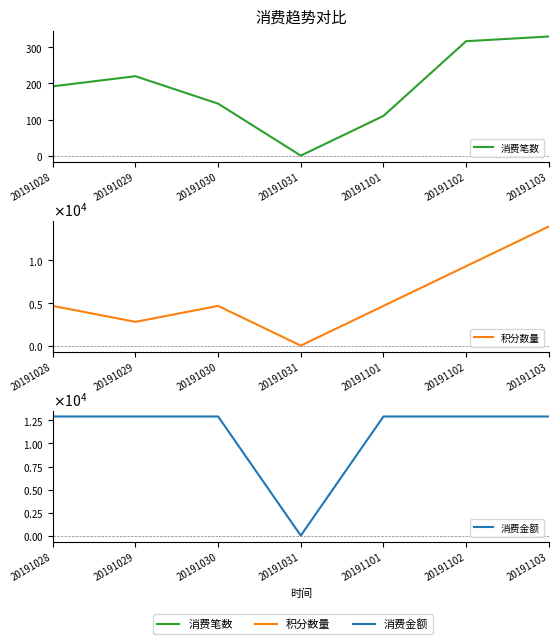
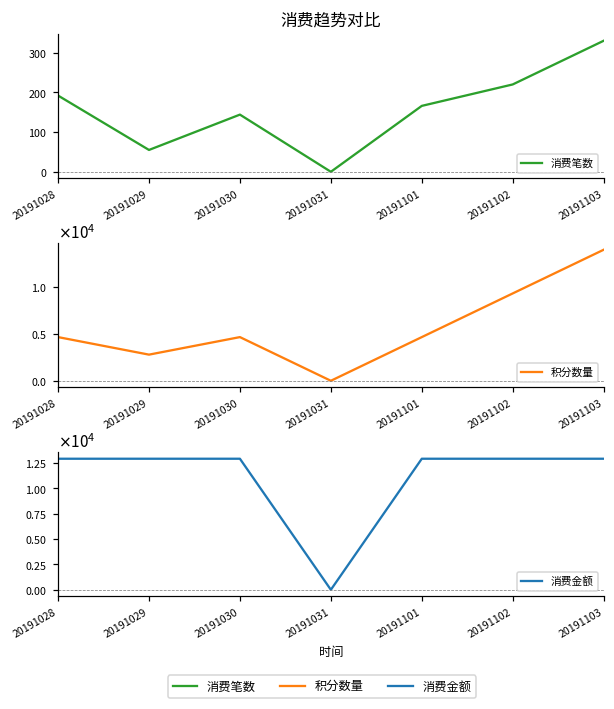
  {
    "消费趋势对比": {
      "20191028": 190,
-     "20191029": 220,
+     "20191029": 60,
      "20191030": 140,
      "20191031": 0,
-     "20191101": 110,
-     "20191102": 320,
+     "20191101": 170,
+     "20191102": 220,
      "20191103": 330
    }
  }
